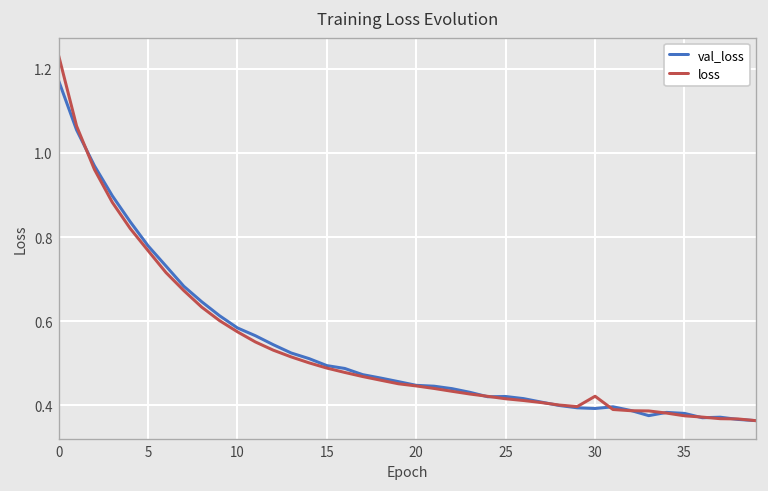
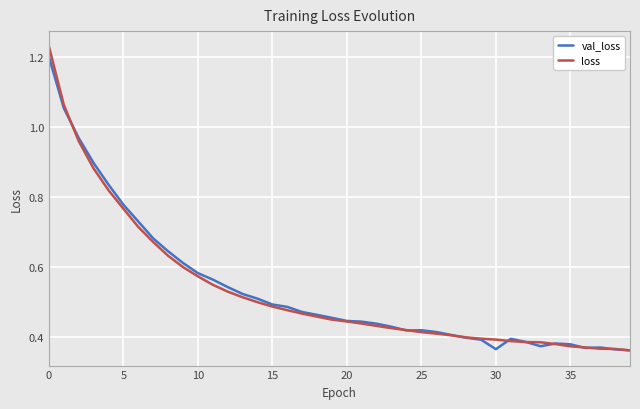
  {
    "val_loss": {
-     "0": 1.17,
+     "0": 1.20,
      "5": 0.78,
      "10": 0.58,
-     "30": 0.39
+     "30": 0.37
    },
    "loss": {
      "0": 1.23,
      "5": 0.77,
      "10": 0.57,
-     "30": 0.42
+     "30": 0.39
    }
  }
